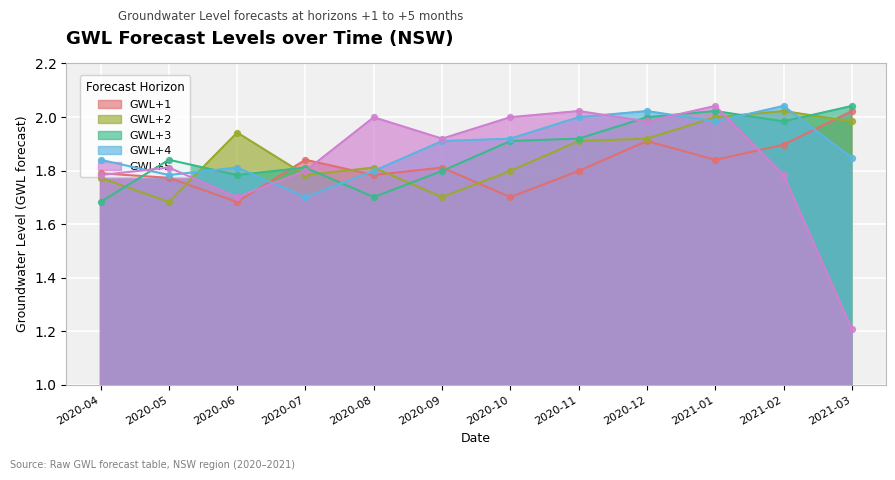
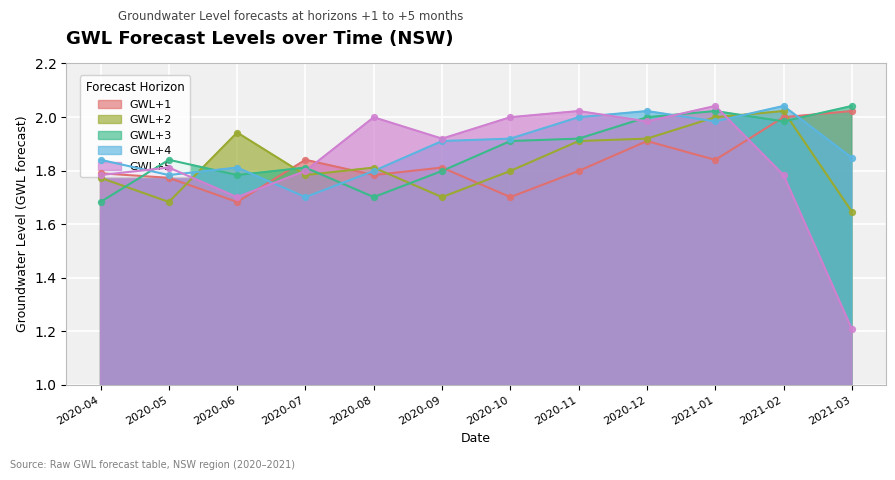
  {
    "GWL+1": {
      "2020-05": 1.77,
      "2020-06": 1.68,
      "2020-07": 1.84,
      "2020-08": 1.78,
      "2020-09": 1.81,
      "2020-10": 1.70,
      "2020-11": 1.80,
      "2021-01": 1.84,
-     "2021-02": 1.90,
+     "2021-02": 2.00,
      "2021-03": 2.02
    },
    "GWL+2": {
      "2020-04": 1.77,
      "2020-05": 1.68,
      "2020-06": 1.94,
      "2020-07": 1.78,
      "2020-08": 1.81,
      "2020-09": 1.70,
      "2020-10": 1.80,
      "2021-01": 2.00,
      "2021-02": 2.02,
-     "2021-03": 1.98
+     "2021-03": 1.65
    },
    "GWL+3": {
      "2020-04": 1.68,
      "2020-06": 1.78,
      "2020-07": 1.81,
      "2020-08": 1.70,
      "2020-09": 1.80,
      "2020-12": 2.00,
      "2021-01": 2.02,
      "2021-02": 1.98,
      "2021-03": 2.04
    },
    "GWL+4": {
      "2020-06": 1.81,
      "2020-07": 1.70,
      "2020-08": 1.80,
      "2020-11": 2.00,
      "2020-12": 2.02,
      "2021-01": 1.98,
      "2021-02": 2.04,
      "2021-03": 1.85
    },
    "GWL+5": {
      "2020-06": 1.70,
      "2020-07": 1.80,
      "2020-08": 2.00,
      "2020-10": 2.00,
      "2020-11": 2.02,
      "2020-12": 1.98,
      "2021-01": 2.04,
      "2021-02": 1.78,
      "2021-03": 1.21
    }
  }
